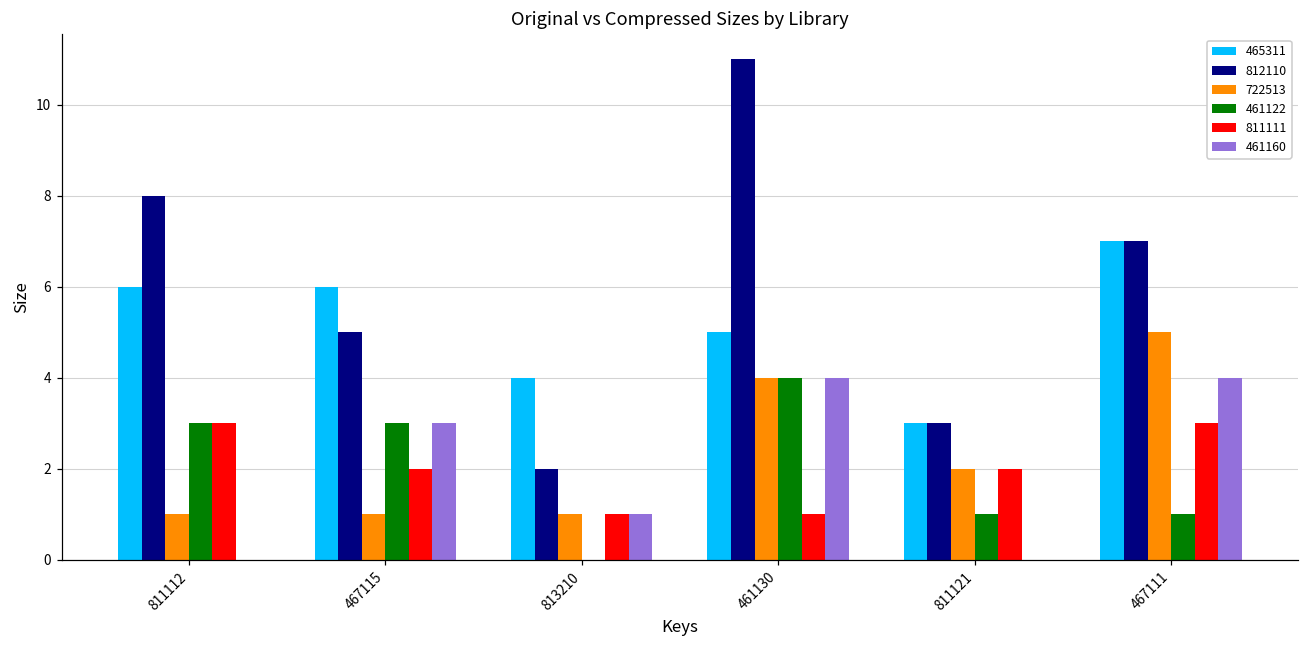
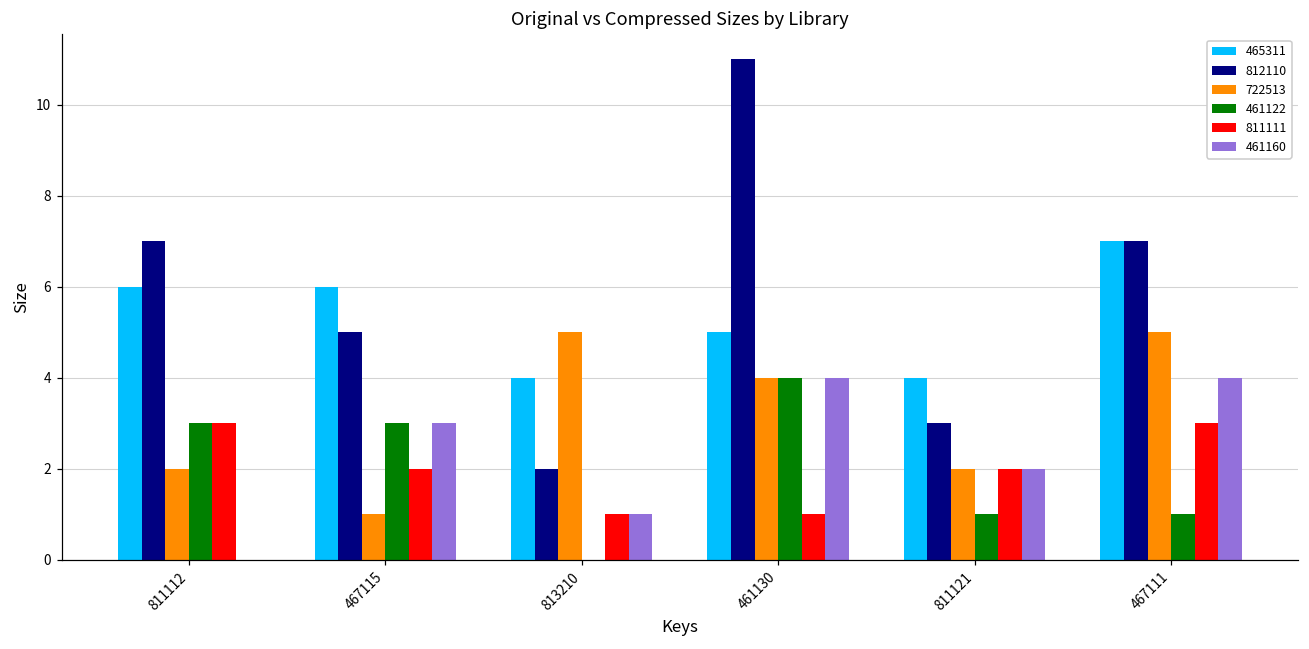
  {
    "465311": {
      "811112": 6,
      "467115": 6,
      "813210": 4,
      "461130": 5,
-     "811121": 3,
+     "811121": 4,
      "467111": 7
    },
    "812110": {
-     "811112": 8,
+     "811112": 7,
      "467115": 5,
      "813210": 2,
      "461130": 11,
      "811121": 3,
      "467111": 7
    },
    "722513": {
-     "811112": 1,
+     "811112": 2,
      "467115": 1,
-     "813210": 1,
+     "813210": 5,
      "461130": 4,
      "811121": 2,
      "467111": 5
    },
    "461122": {
      "811112": 3,
      "467115": 3,
      "813210": 0,
      "461130": 4,
      "811121": 1,
      "467111": 1
    },
    "811111": {
      "811112": 3,
      "467115": 2,
      "813210": 1,
      "461130": 1,
      "811121": 2,
      "467111": 3
    },
    "461160": {
      "811112": 0,
      "467115": 3,
      "813210": 1,
      "461130": 4,
-     "811121": 0,
+     "811121": 2,
      "467111": 4
    }
  }
